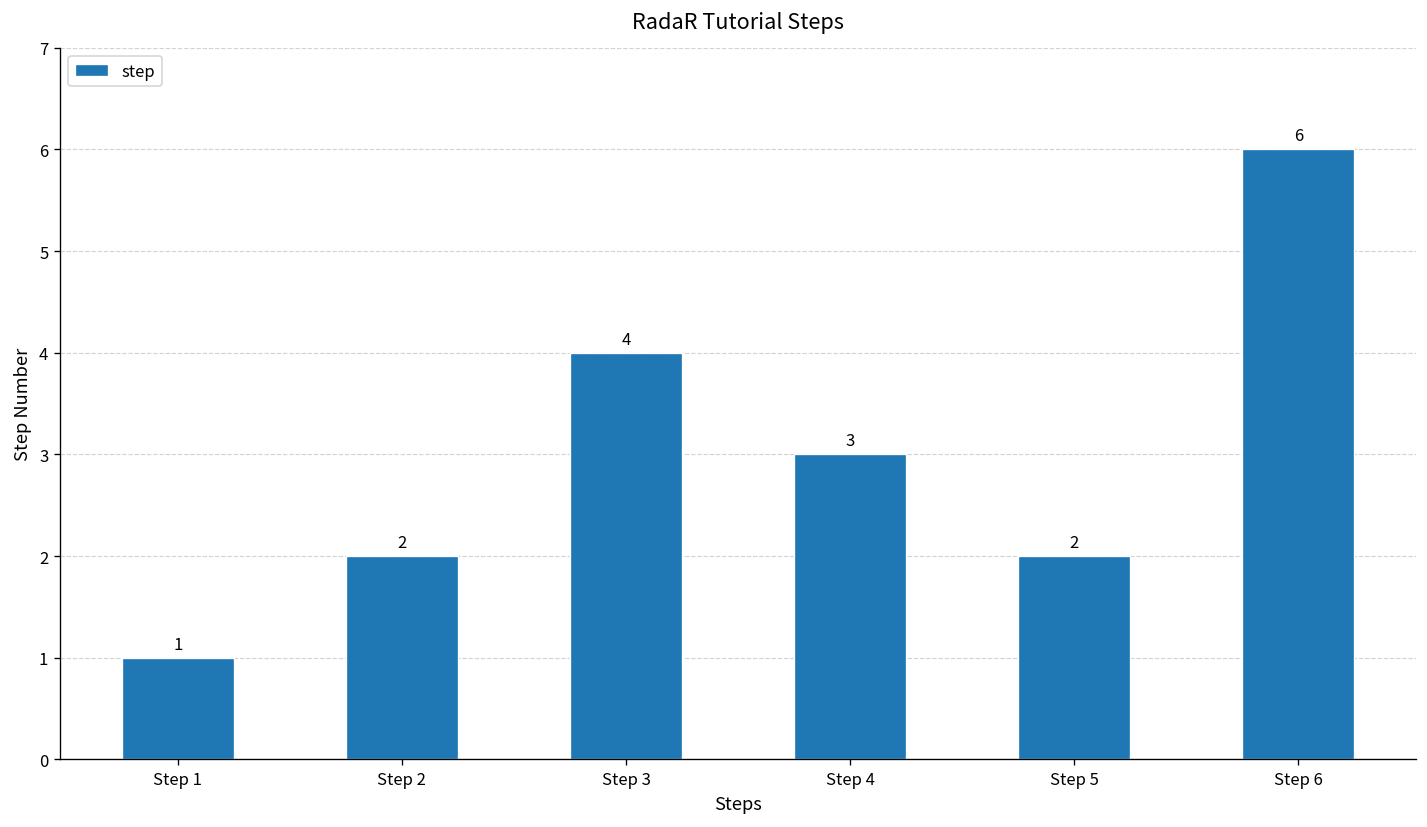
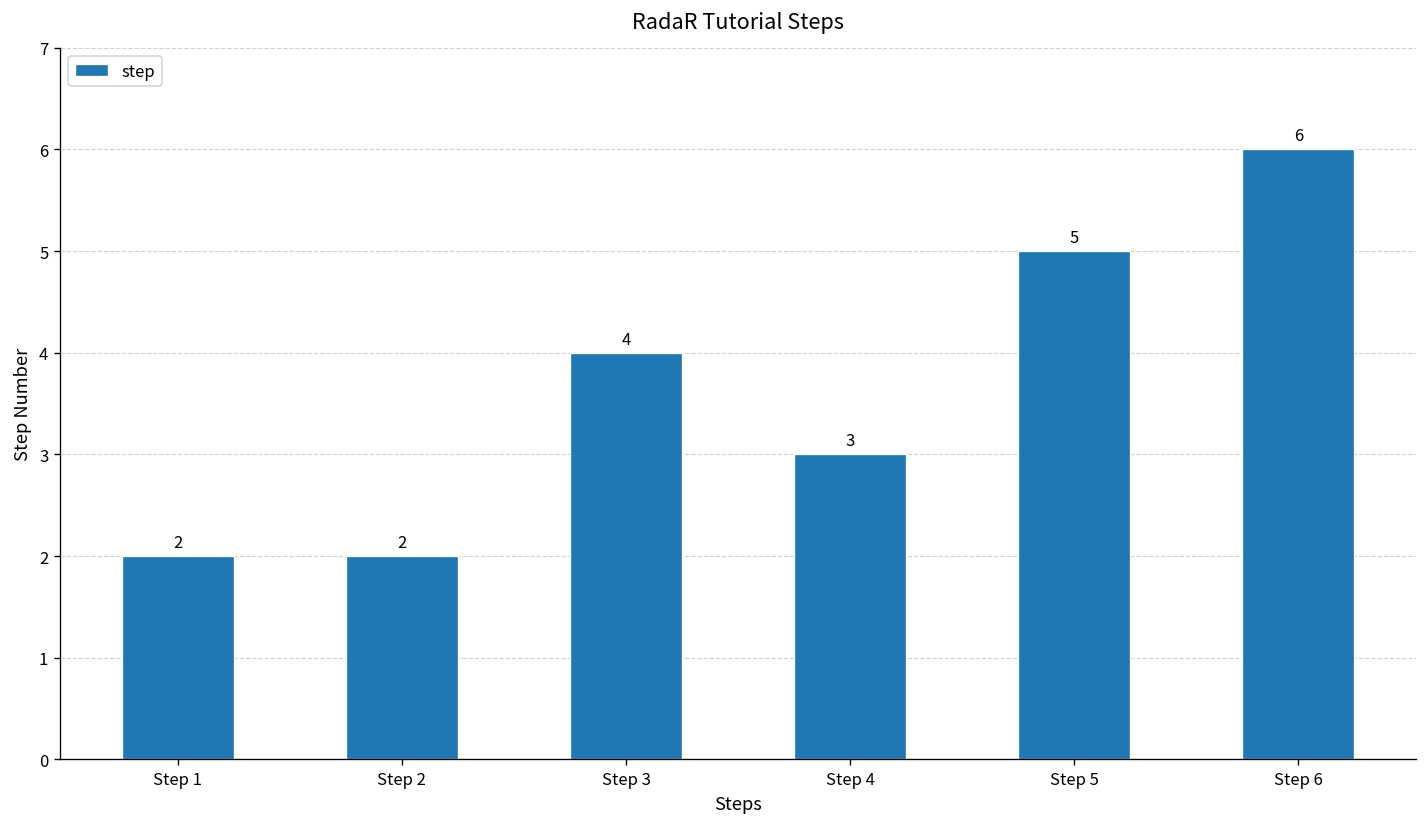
  {
-   "Step 1": 1,
+   "Step 1": 2,
    "Step 2": 2,
    "Step 3": 4,
    "Step 4": 3,
-   "Step 5": 2,
+   "Step 5": 5,
    "Step 6": 6
  }
